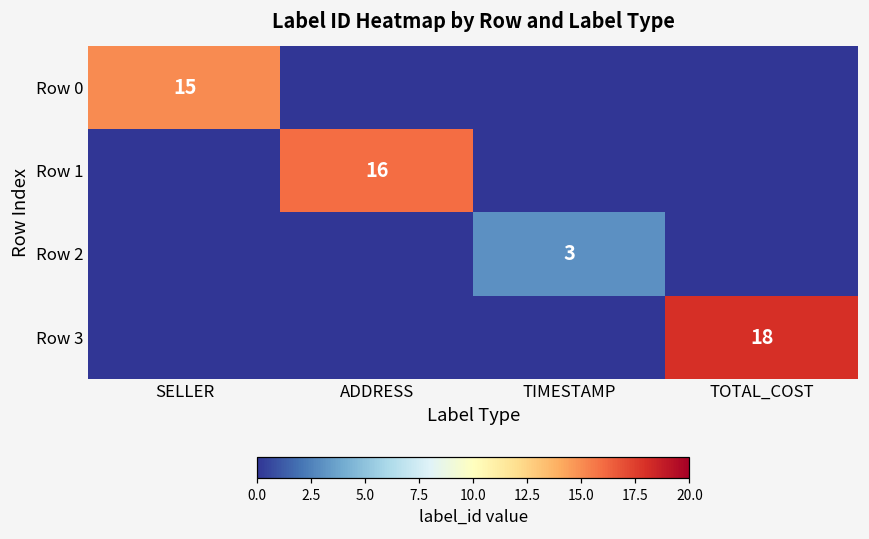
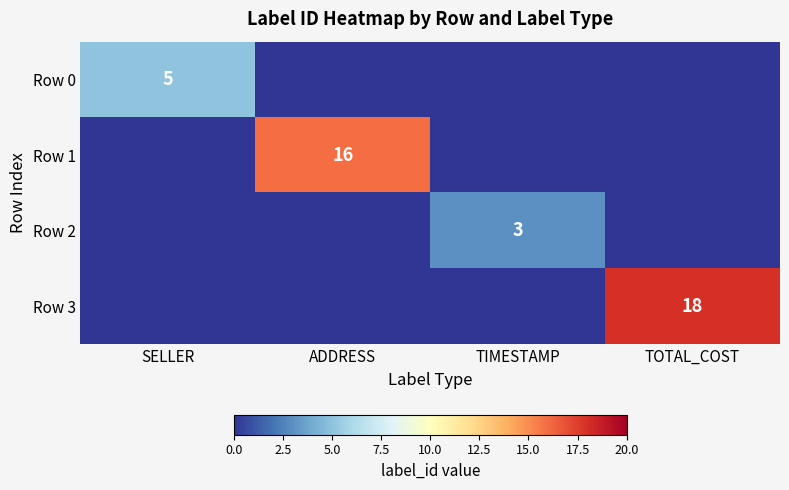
  {
    "Row 0": {
-     "SELLER": 15
+     "SELLER": 5
    },
    "Row 1": {
      "ADDRESS": 16
    },
    "Row 2": {
      "TIMESTAMP": 3
    },
    "Row 3": {
      "TOTAL_COST": 18
    }
  }
